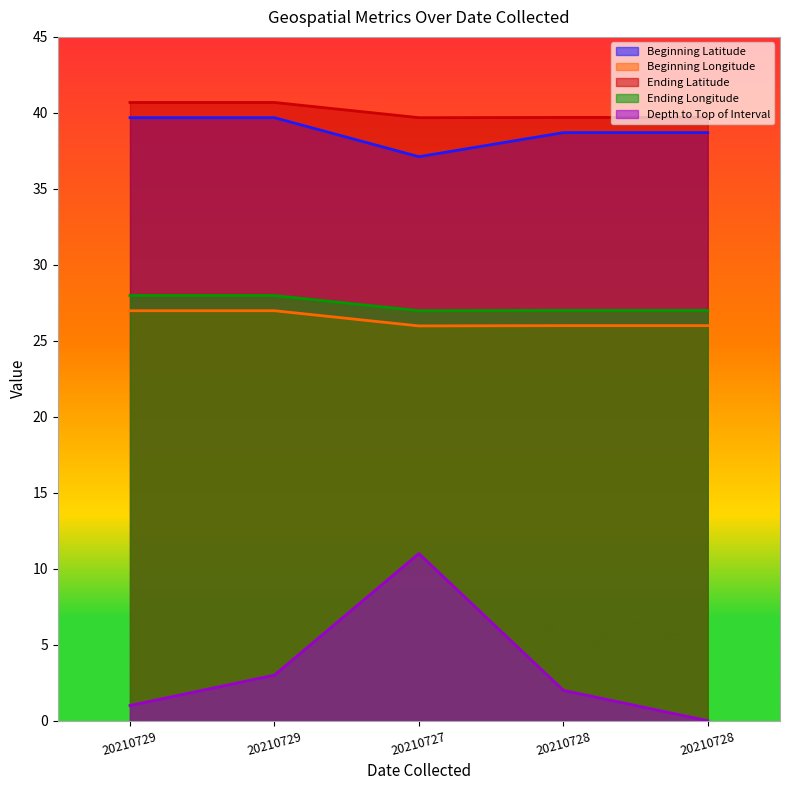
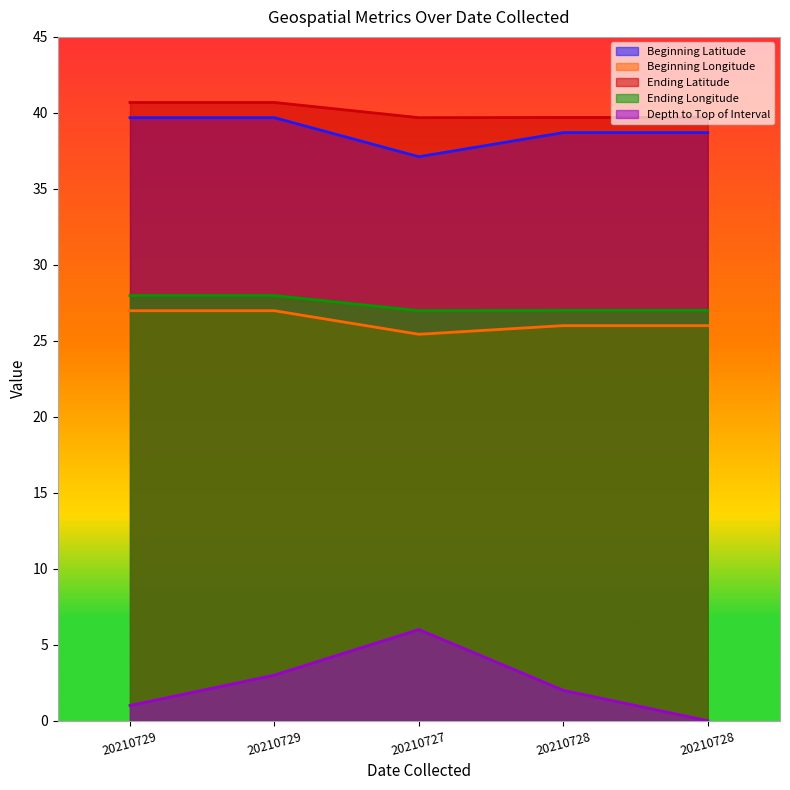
  {
    "Beginning Latitude": {
      "20210727": 37.1
    },
    "Beginning Longitude": {
-     "20210727": 26.0
+     "20210727": 25.4
    },
    "Ending Latitude": {
      "20210727": 39.7
    },
    "Ending Longitude": {
      "20210727": 27.0
    },
    "Depth to Top of Interval": {
-     "20210727": 11
+     "20210727": 6
    }
  }
